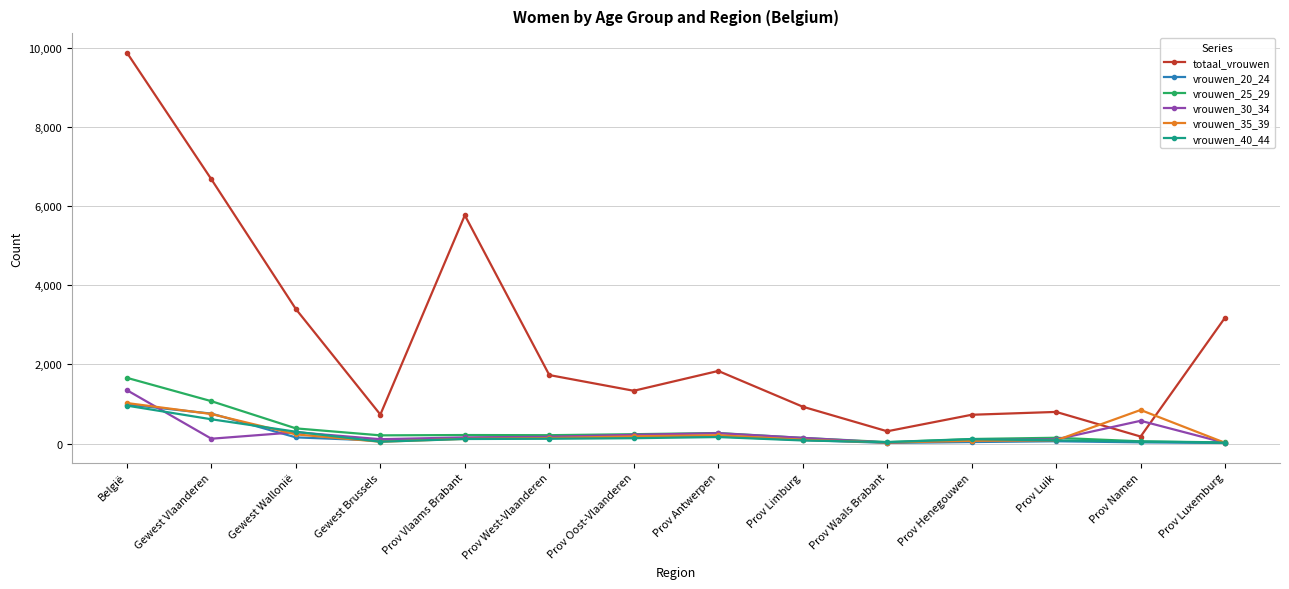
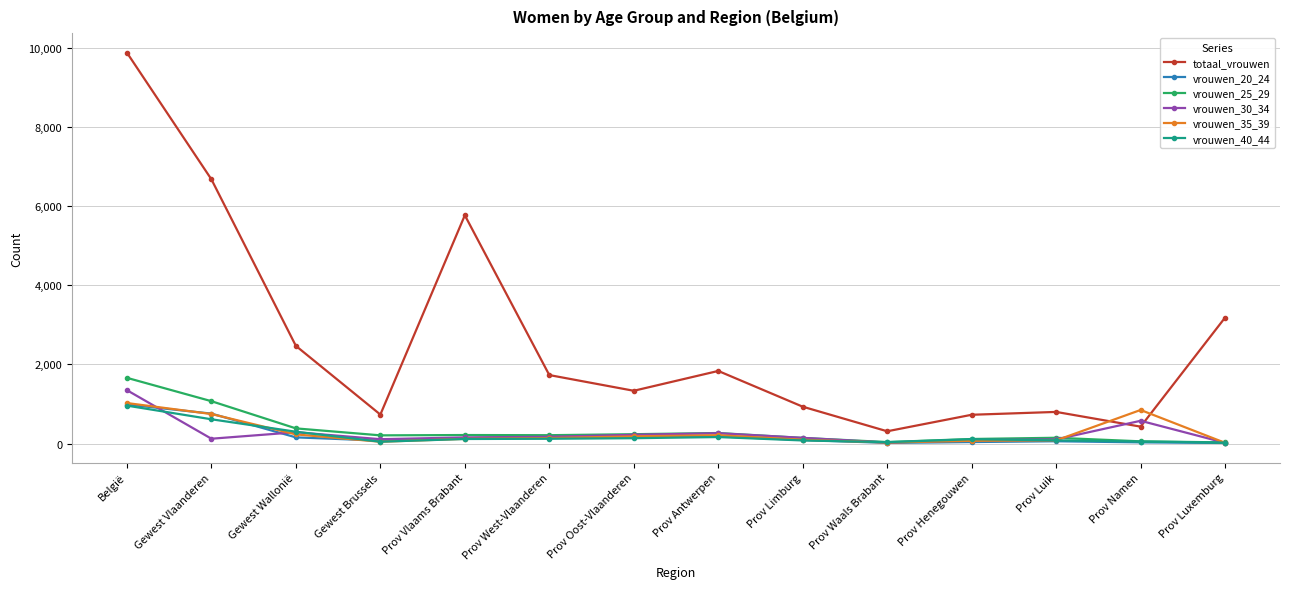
  {
    "totaal_vrouwen": {
      "België": "9,900",
      "Gewest Vlaanderen": "6,700",
-     "Gewest Wallonië": "3,400",
+     "Gewest Wallonië": "2,500",
      "Gewest Brussels": "700",
      "Prov Vlaams Brabant": "5,800",
      "Prov West-Vlaanderen": "1,700",
      "Prov Oost-Vlaanderen": "1,300",
      "Prov Antwerpen": "1,800",
      "Prov Limburg": "900",
      "Prov Waals Brabant": "300",
      "Prov Henegouwen": "700",
      "Prov Luik": "800",
-     "Prov Namen": "200",
+     "Prov Namen": "400",
      "Prov Luxemburg": "3,200"
    },
    "vrouwen_20_24": {
      "Gewest Wallonië": "200"
    },
    "vrouwen_30_34": {
      "België": "1,300",
      "Gewest Vlaanderen": "100",
      "Prov Namen": "600"
    },
    "vrouwen_35_39": {
      "Prov Namen": "800"
    }
  }
